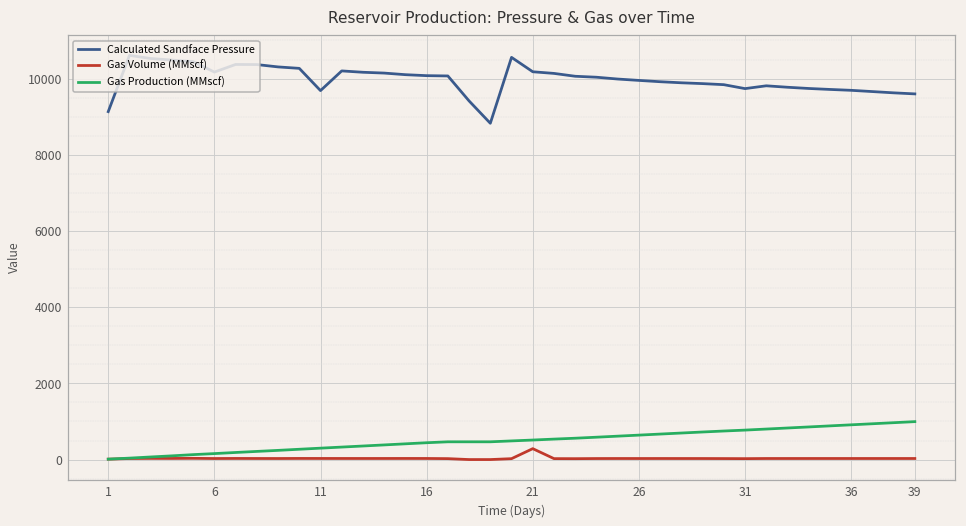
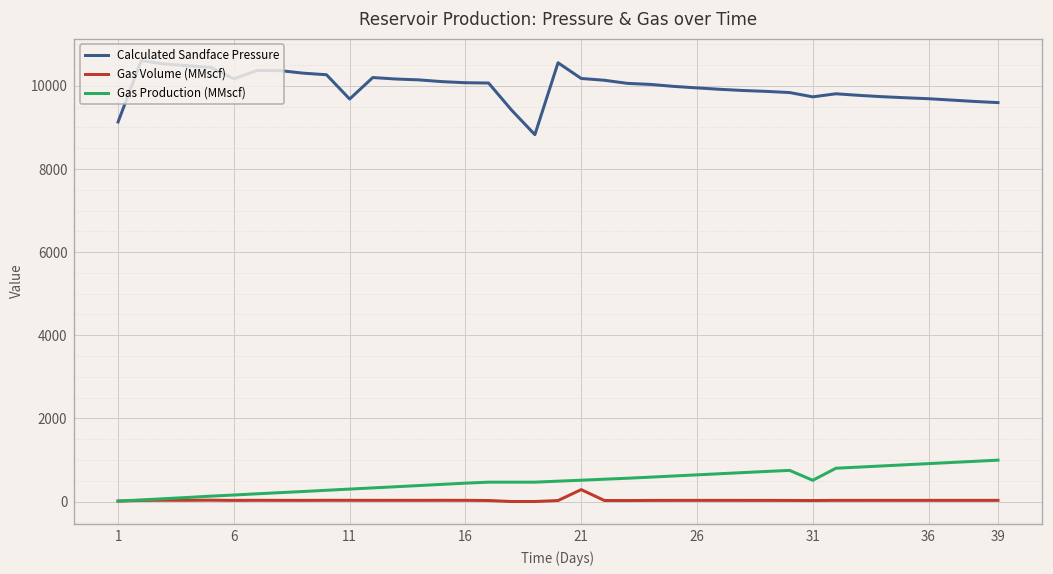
  {
    "Calculated Sandface Pressure": {
      "1": 9100,
      "11": 9700,
      "16": 10100,
      "21": 10200,
      "26": 10000,
      "31": 9700,
      "36": 9700,
      "39": 9600
    },
    "Gas Volume (MMscf)": {
      "6": 0,
      "11": 0,
      "16": 0,
      "21": 300,
      "26": 0,
      "31": 0,
      "36": 0,
      "39": 0
    },
    "Gas Production (MMscf)": {
      "6": 200,
      "11": 300,
      "16": 400,
      "21": 500,
      "26": 600,
-     "31": 800,
+     "31": 500,
      "36": 900,
      "39": 1000
    }
  }
